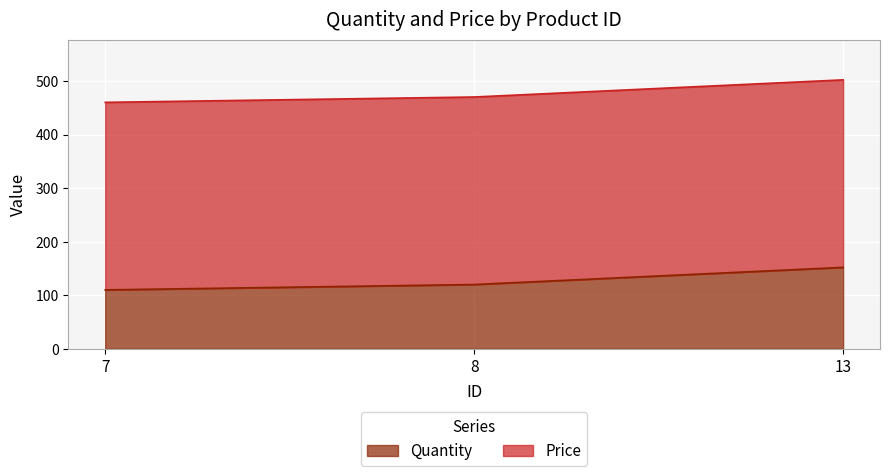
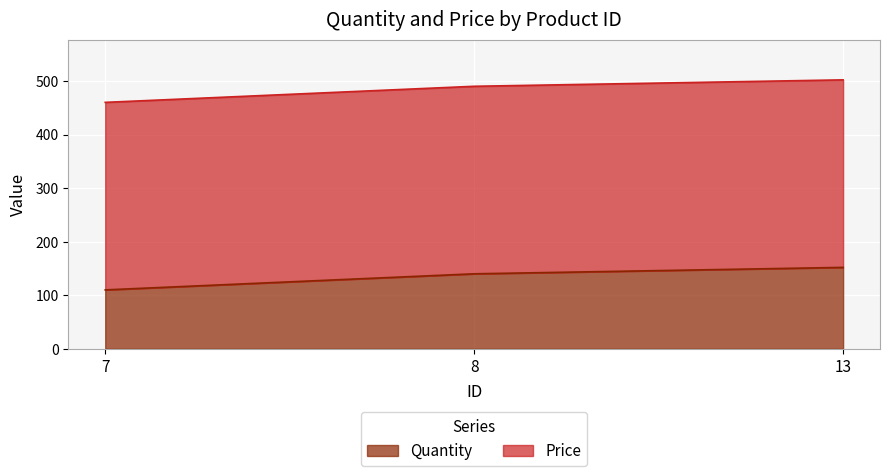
  {
    "Quantity": {
      "7": 110,
-     "8": 120,
+     "8": 140,
      "13": 150
    },
    "Price": {
      "7": 350,
      "8": 350,
      "13": 350
    }
  }
